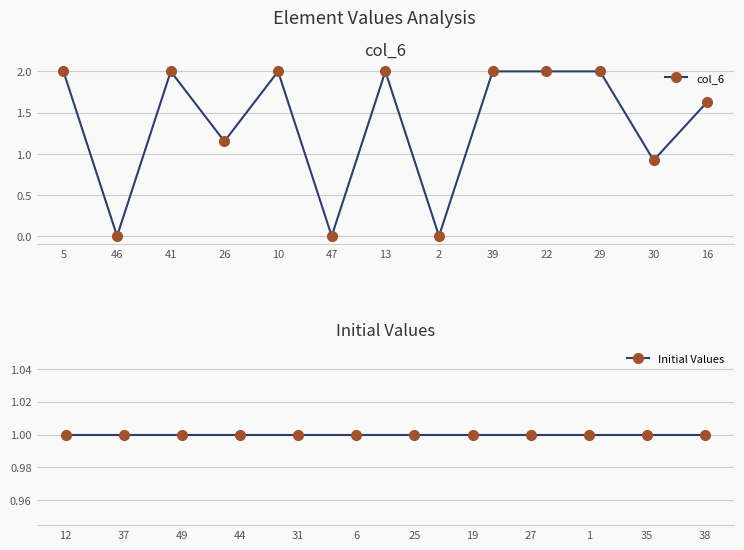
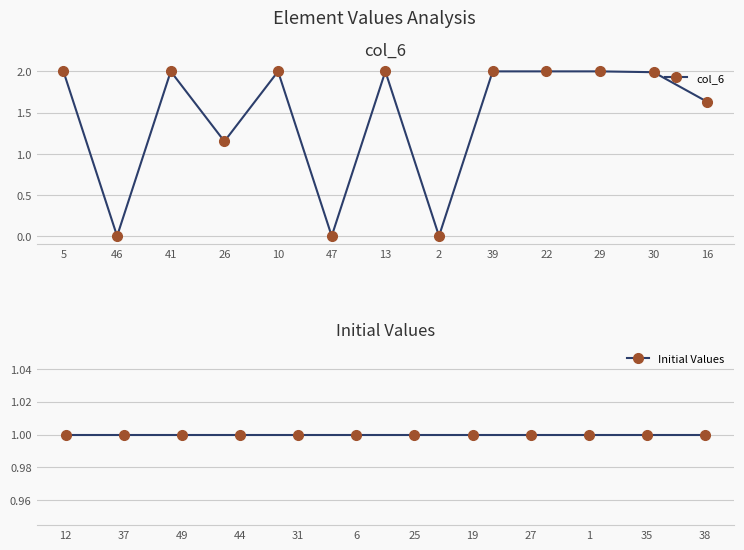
  {
    "col_6": {
      "5": 2.0,
      "46": 0.0,
      "41": 2.0,
      "26": 1.2,
      "10": 2.0,
      "47": 0.0,
      "13": 2.0,
      "2": 0.0,
      "39": 2.0,
      "22": 2.0,
      "29": 2.0,
-     "30": 0.9,
+     "30": 2.0,
      "16": 1.6
    },
    "Initial Values": {
      "12": 1.000,
      "37": 1.000,
      "49": 1.000,
      "44": 1.000,
      "31": 1.000,
      "6": 1.000,
      "25": 1.000,
      "19": 1.000,
      "27": 1.000,
      "1": 1.000,
      "35": 1.000,
      "38": 1.000
    }
  }
